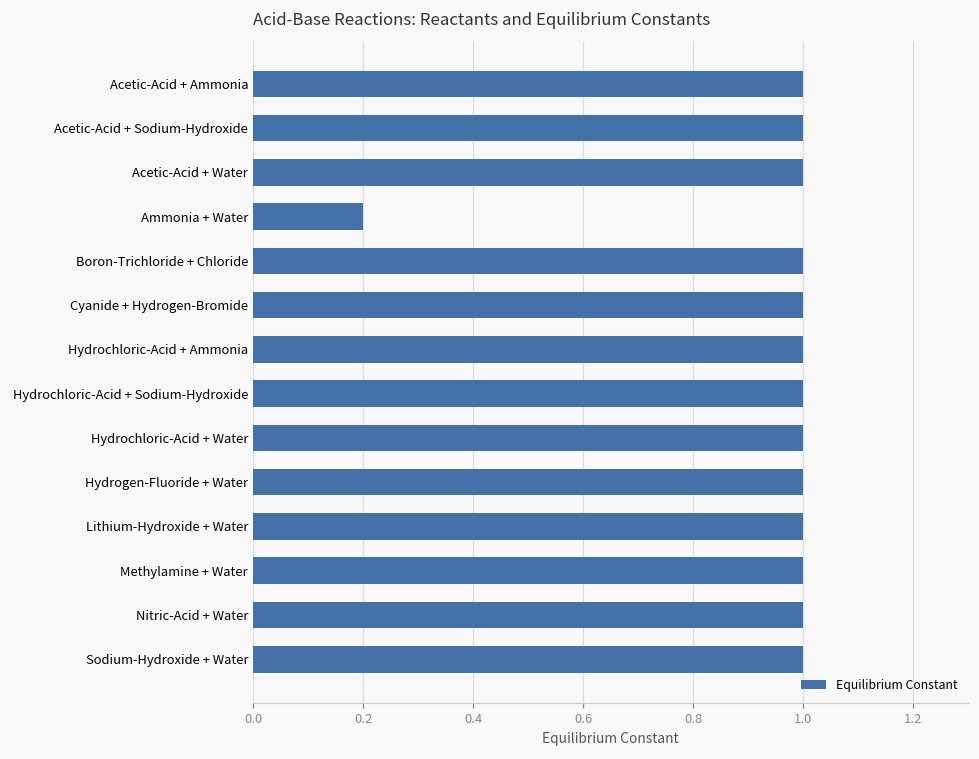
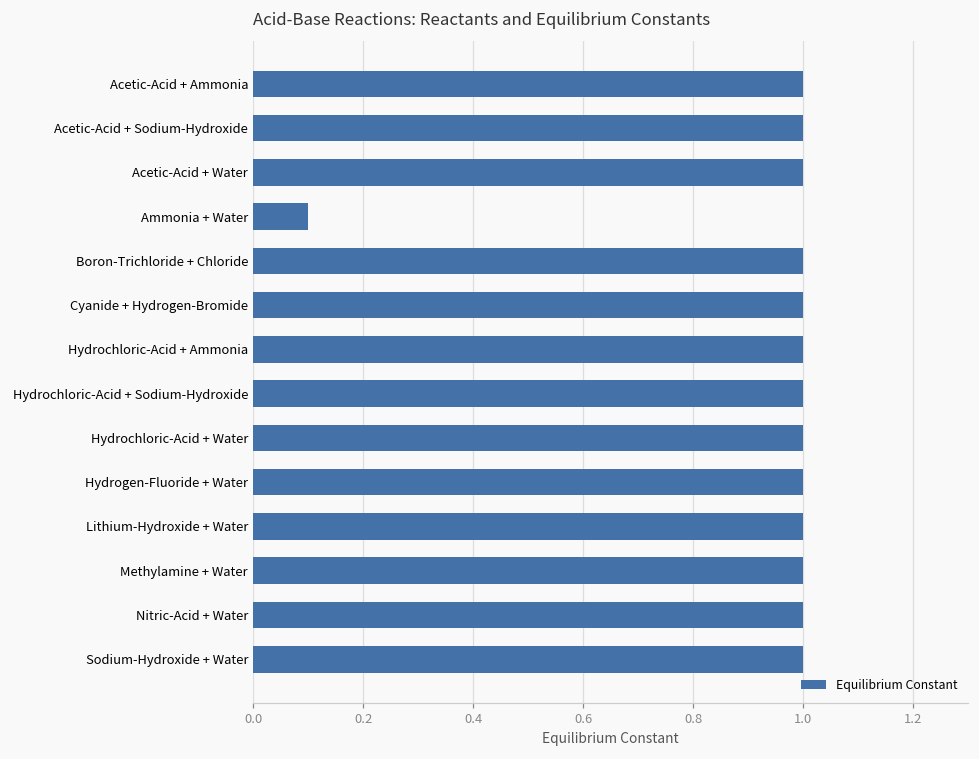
  {
    "Acetic-Acid + Ammonia": 1.0,
    "Acetic-Acid + Sodium-Hydroxide": 1.0,
    "Acetic-Acid + Water": 1.0,
-   "Ammonia + Water": 0.2,
+   "Ammonia + Water": 0.1,
    "Boron-Trichloride + Chloride": 1.0,
    "Cyanide + Hydrogen-Bromide": 1.0,
    "Hydrochloric-Acid + Ammonia": 1.0,
    "Hydrochloric-Acid + Sodium-Hydroxide": 1.0,
    "Hydrochloric-Acid + Water": 1.0,
    "Hydrogen-Fluoride + Water": 1.0,
    "Lithium-Hydroxide + Water": 1.0,
    "Methylamine + Water": 1.0,
    "Nitric-Acid + Water": 1.0,
    "Sodium-Hydroxide + Water": 1.0
  }
